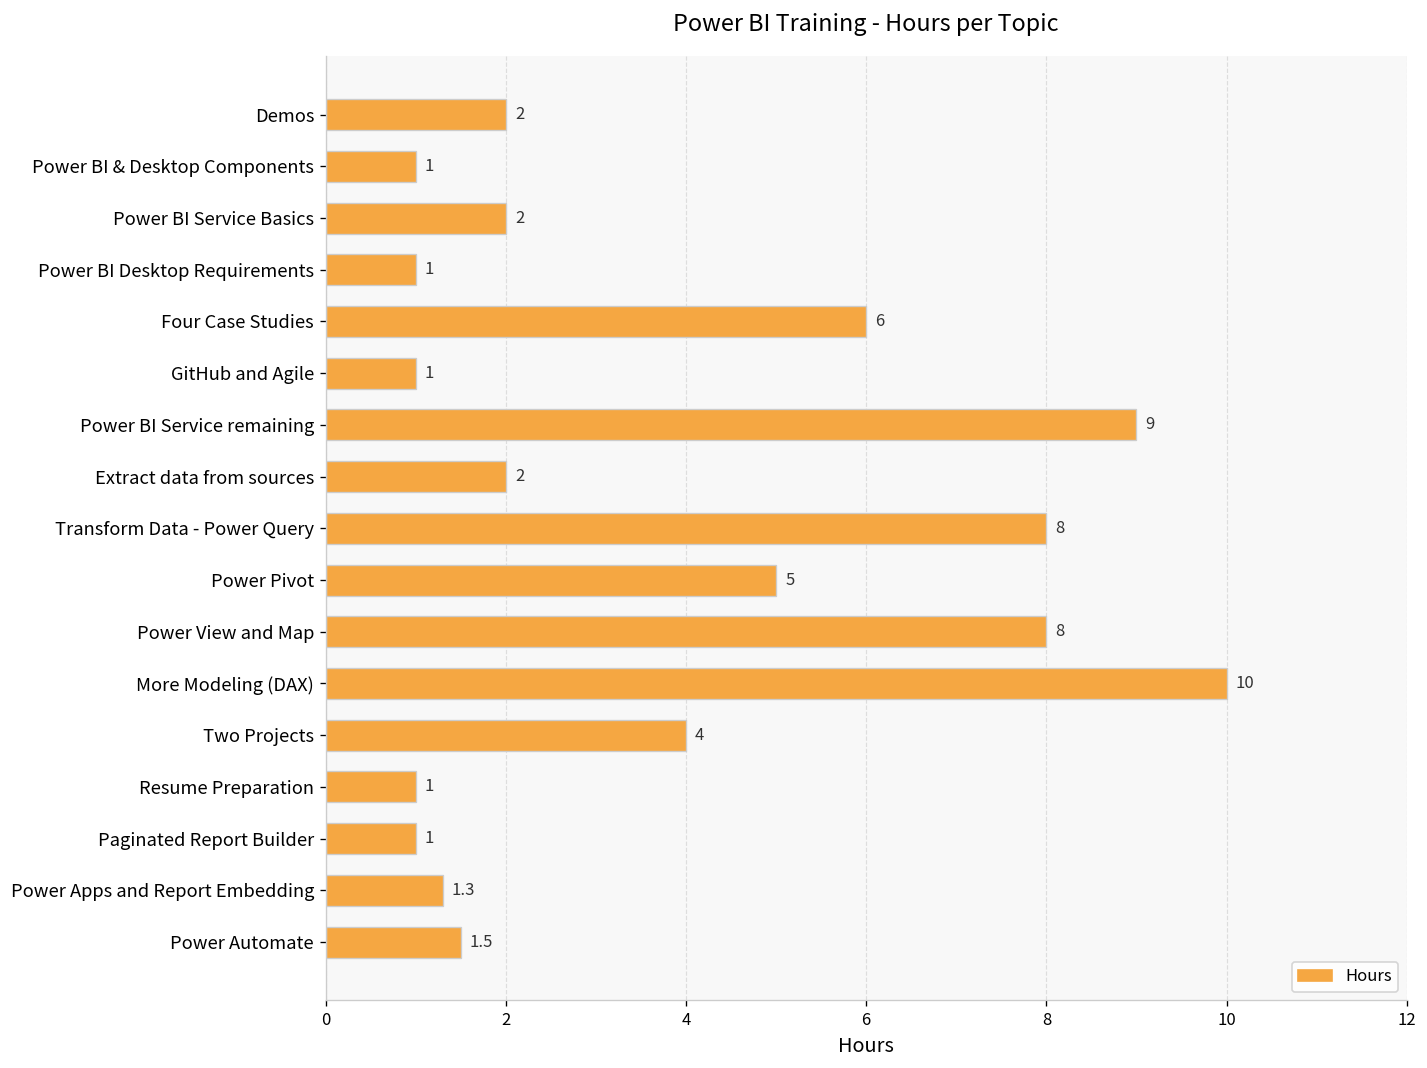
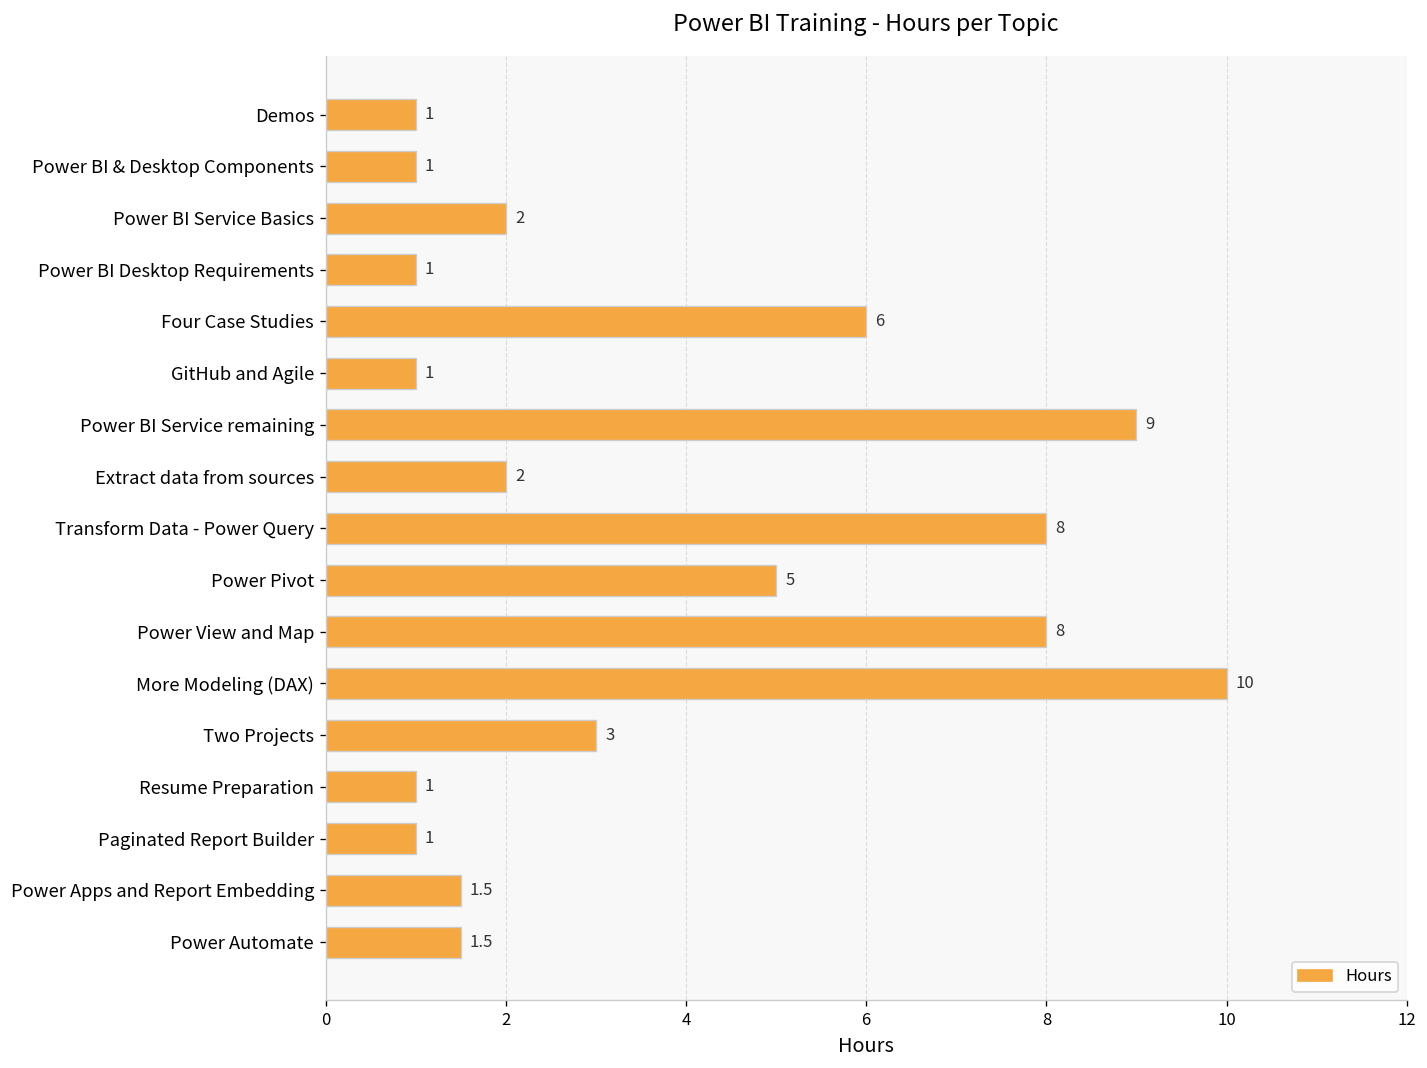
  {
-   "Demos": 2,
+   "Demos": 1,
    "Power BI & Desktop Components": 1,
    "Power BI Service Basics": 2,
    "Power BI Desktop Requirements": 1,
    "Four Case Studies": 6,
    "GitHub and Agile": 1,
    "Power BI Service remaining": 9,
    "Extract data from sources": 2,
    "Transform Data - Power Query": 8,
    "Power Pivot": 5,
    "Power View and Map": 8,
    "More Modeling (DAX)": 10,
-   "Two Projects": 4,
+   "Two Projects": 3,
    "Resume Preparation": 1,
    "Paginated Report Builder": 1,
-   "Power Apps and Report Embedding": 1.3,
+   "Power Apps and Report Embedding": 1.5,
    "Power Automate": 1.5
  }
